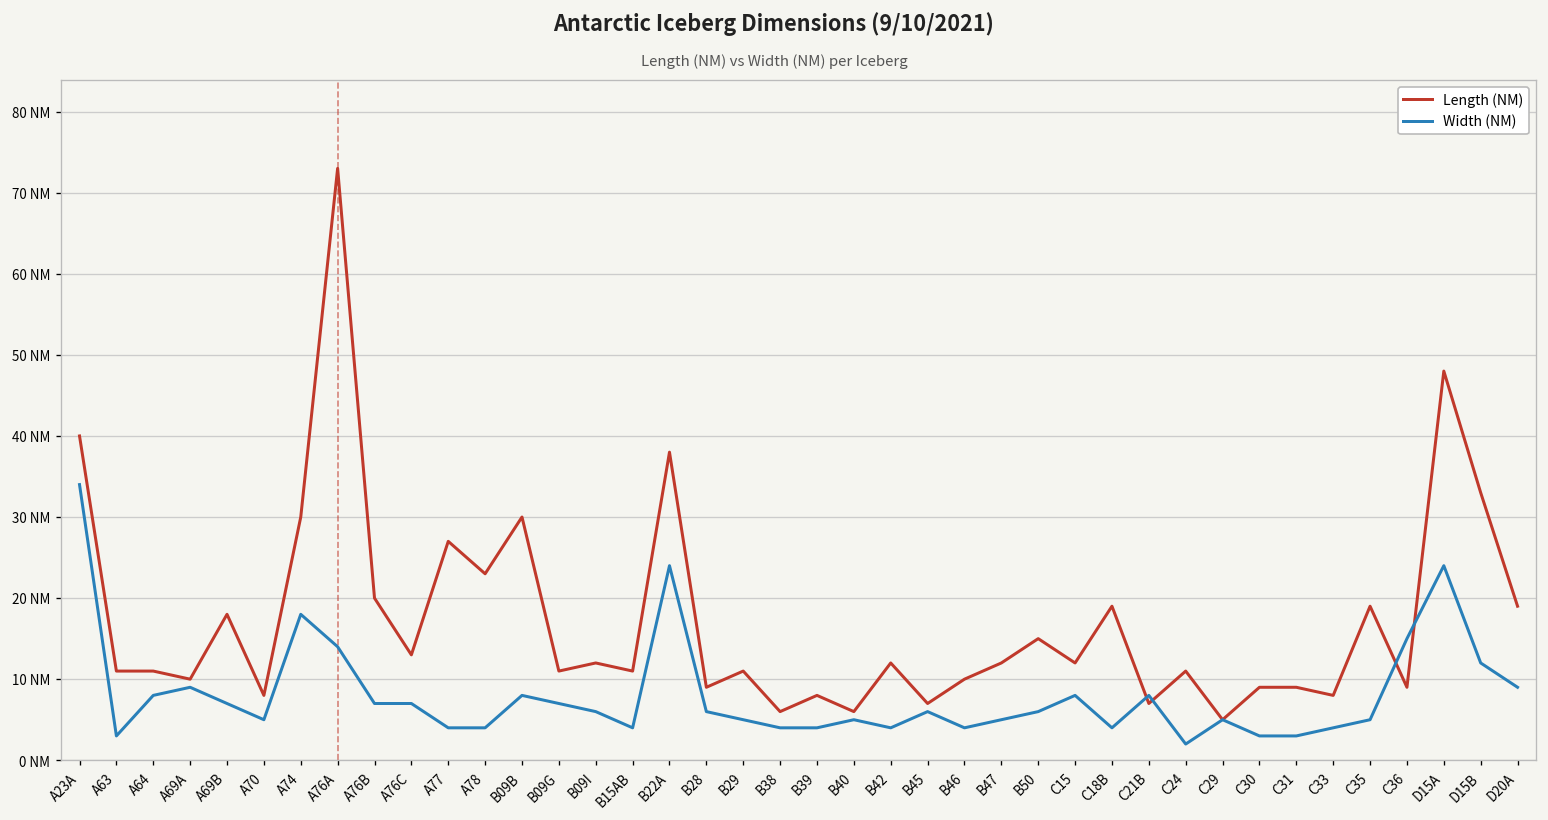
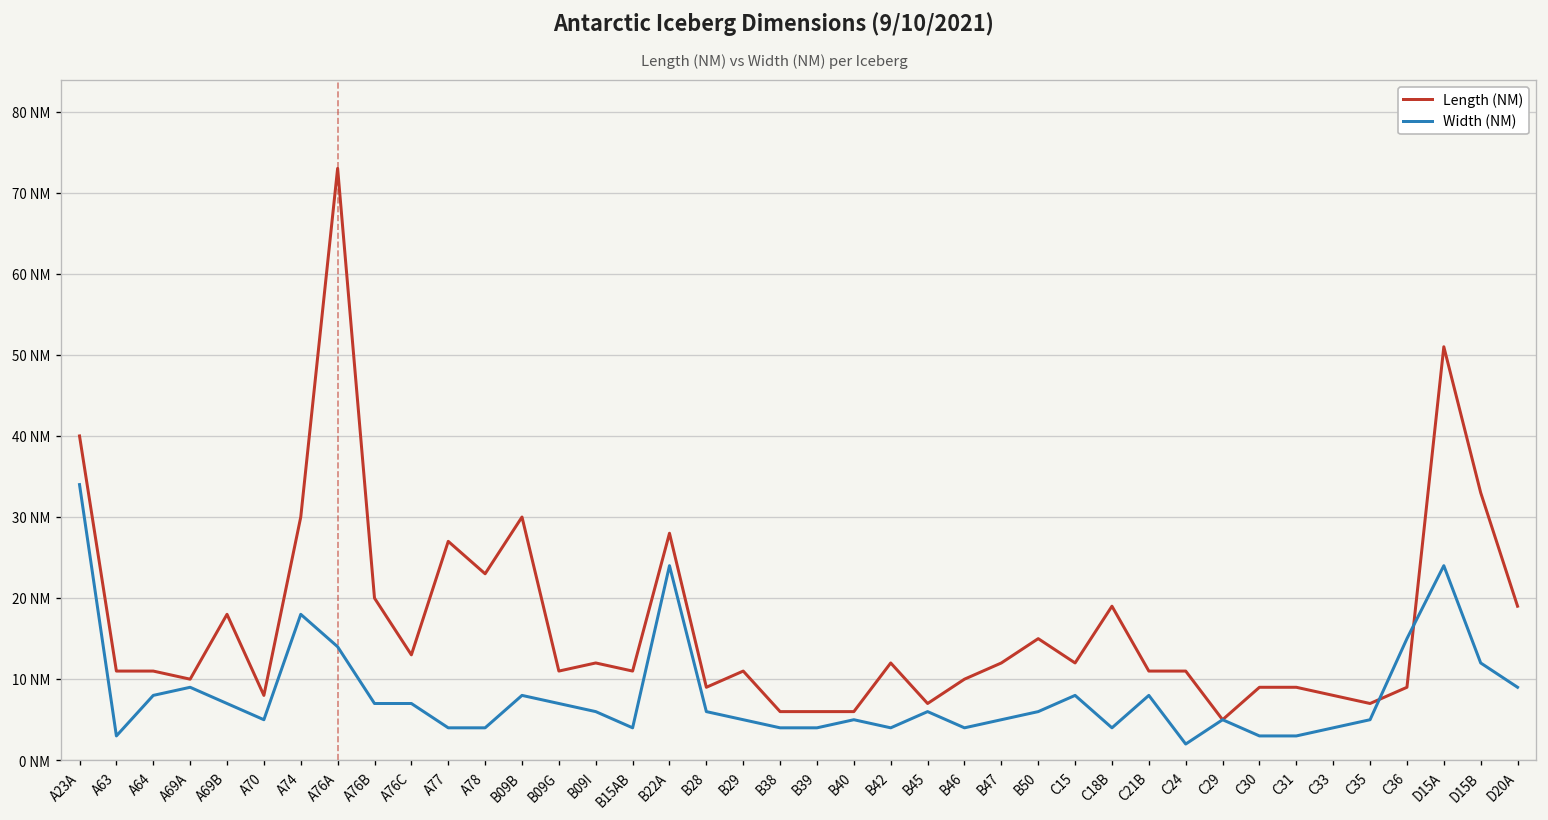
  {
    "Length (NM)": {
      "A23A": "40 NM",
      "A63": "11 NM",
      "A64": "11 NM",
      "A69A": "10 NM",
      "A69B": "18 NM",
      "A70": "8 NM",
      "A74": "30 NM",
      "A76A": "73 NM",
      "A76B": "20 NM",
      "A76C": "13 NM",
      "A77": "27 NM",
      "A78": "23 NM",
      "B09B": "30 NM",
      "B09G": "11 NM",
      "B09I": "12 NM",
      "B15AB": "11 NM",
-     "B22A": "38 NM",
+     "B22A": "28 NM",
      "B28": "9 NM",
      "B29": "11 NM",
      "B38": "6 NM",
-     "B39": "8 NM",
+     "B39": "6 NM",
      "B40": "6 NM",
      "B42": "12 NM",
      "B45": "7 NM",
      "B46": "10 NM",
      "B47": "12 NM",
      "B50": "15 NM",
      "C15": "12 NM",
      "C18B": "19 NM",
-     "C21B": "7 NM",
+     "C21B": "11 NM",
      "C24": "11 NM",
      "C30": "9 NM",
      "C31": "9 NM",
      "C33": "8 NM",
-     "C35": "19 NM",
+     "C35": "7 NM",
      "C36": "9 NM",
-     "D15A": "48 NM",
+     "D15A": "51 NM",
      "D15B": "33 NM",
      "D20A": "19 NM"
    },
    "Width (NM)": {
      "A23A": "34 NM",
      "A63": "3 NM",
      "A64": "8 NM",
      "A69A": "9 NM",
      "A69B": "7 NM",
      "A70": "5 NM",
      "A74": "18 NM",
      "A76A": "14 NM",
      "A76B": "7 NM",
      "A76C": "7 NM",
      "A77": "4 NM",
      "A78": "4 NM",
      "B09B": "8 NM",
      "B09G": "7 NM",
      "B09I": "6 NM",
      "B15AB": "4 NM",
      "B22A": "24 NM",
      "B28": "6 NM",
      "B29": "5 NM",
      "B38": "4 NM",
      "B39": "4 NM",
      "B40": "5 NM",
      "B42": "4 NM",
      "B45": "6 NM",
      "B46": "4 NM",
      "B47": "5 NM",
      "B50": "6 NM",
      "C15": "8 NM",
      "C18B": "4 NM",
      "C21B": "8 NM",
      "C24": "2 NM",
      "C30": "3 NM",
      "C31": "3 NM",
      "C33": "4 NM",
      "C35": "5 NM",
      "C36": "15 NM",
      "D15A": "24 NM",
      "D15B": "12 NM",
      "D20A": "9 NM"
    }
  }
